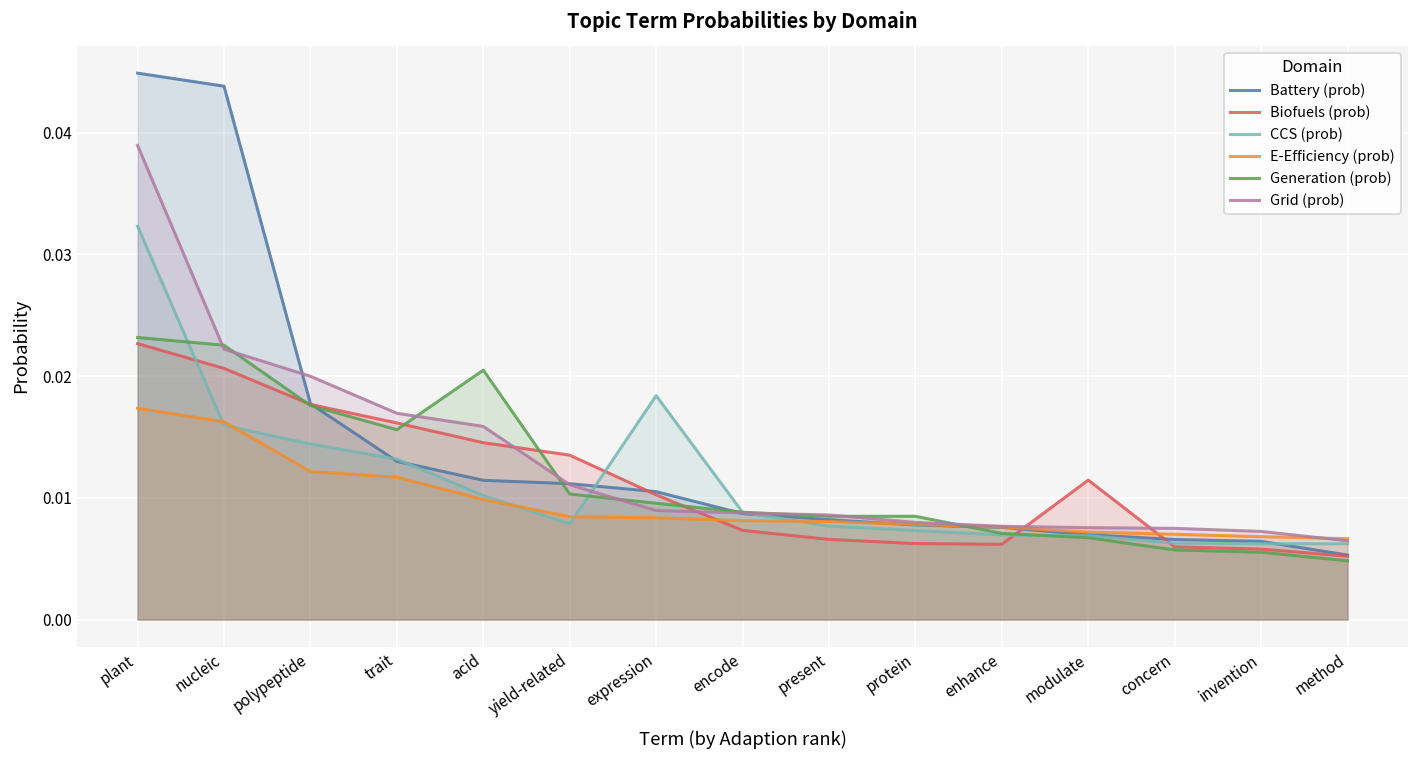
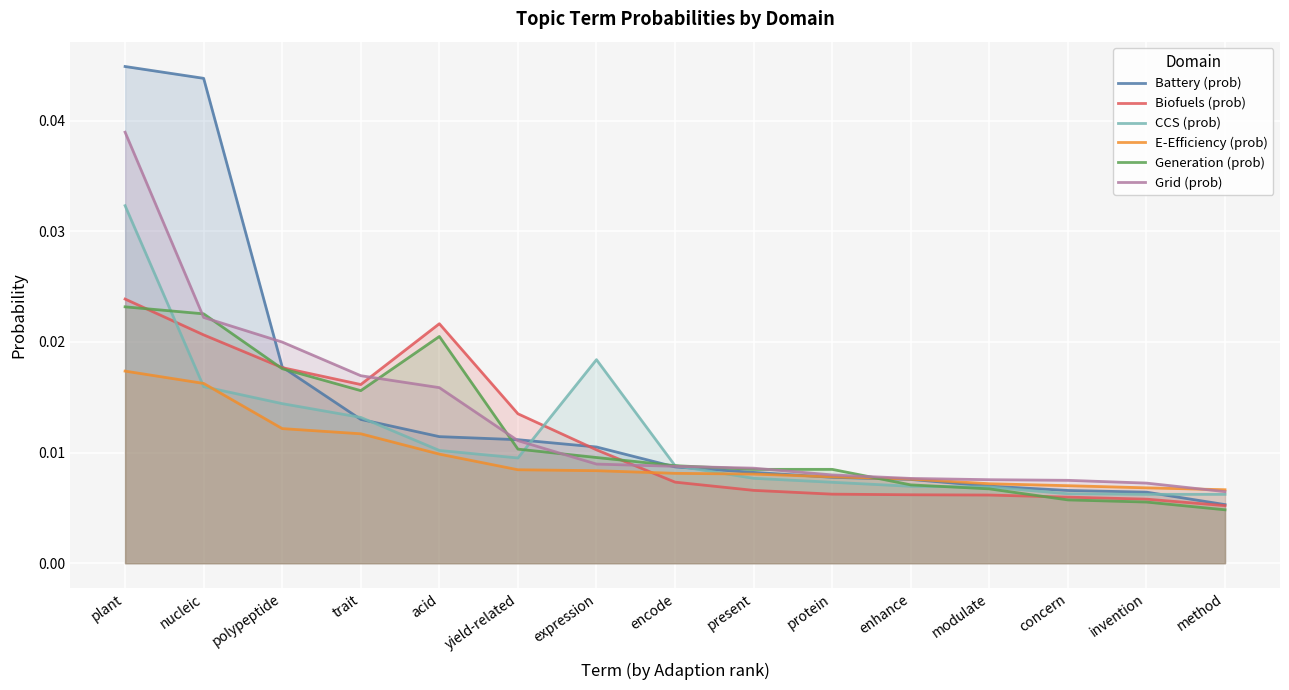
  {
    "Battery (prob)": {
      "plant": 0.0449,
      "nucleic": 0.0438,
      "acid": 0.0114,
      "expression": 0.0105,
      "concern": 0.0066
    },
    "Biofuels (prob)": {
-     "plant": 0.0227,
+     "plant": 0.0239,
      "nucleic": 0.0206,
      "trait": 0.0161,
-     "acid": 0.0145,
+     "acid": 0.0216,
      "yield-related": 0.0135,
      "expression": 0.0102,
      "encode": 0.0073,
      "present": 0.0066,
      "protein": 0.0062,
      "enhance": 0.0062,
-     "modulate": 0.0115,
+     "modulate": 0.0062,
      "concern": 0.0060,
      "invention": 0.0058
    },
    "CCS (prob)": {
      "plant": 0.0323,
      "nucleic": 0.0160,
      "polypeptide": 0.0144,
      "acid": 0.0102,
-     "yield-related": 0.0079,
+     "yield-related": 0.0095,
      "expression": 0.0184,
      "present": 0.0077,
      "protein": 0.0073,
      "concern": 0.0063,
      "method": 0.0062
    },
    "E-Efficiency (prob)": {
      "plant": 0.0174,
      "nucleic": 0.0162,
      "polypeptide": 0.0122,
      "trait": 0.0117,
      "acid": 0.0099,
      "yield-related": 0.0084,
      "expression": 0.0084,
      "encode": 0.0081,
      "concern": 0.0070,
      "invention": 0.0068
    },
    "Generation (prob)": {
      "plant": 0.0232,
      "nucleic": 0.0225,
      "trait": 0.0156,
      "acid": 0.0205,
      "yield-related": 0.0103,
      "expression": 0.0096,
      "protein": 0.0085,
      "concern": 0.0057,
      "invention": 0.0055,
      "method": 0.0048
    },
    "Grid (prob)": {
      "plant": 0.0390,
      "nucleic": 0.0222,
      "polypeptide": 0.0200,
      "trait": 0.0169,
      "acid": 0.0159,
      "expression": 0.0090,
      "modulate": 0.0075,
      "concern": 0.0075,
      "invention": 0.0072
    }
  }
